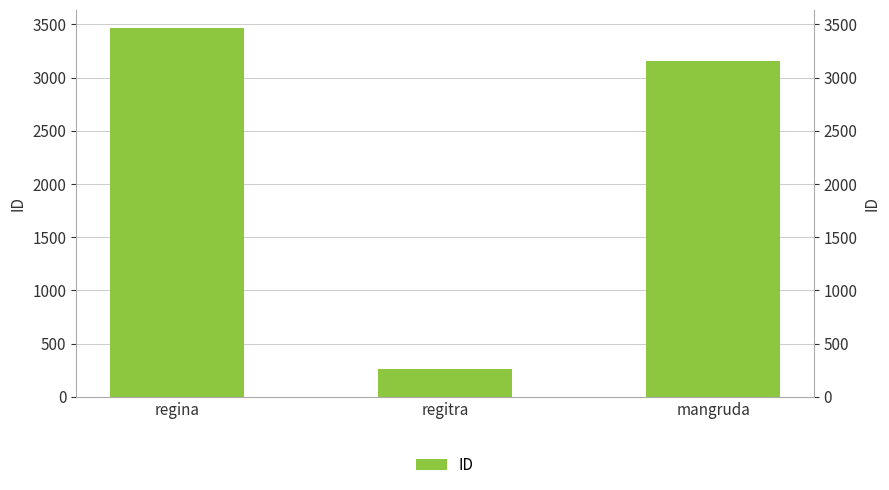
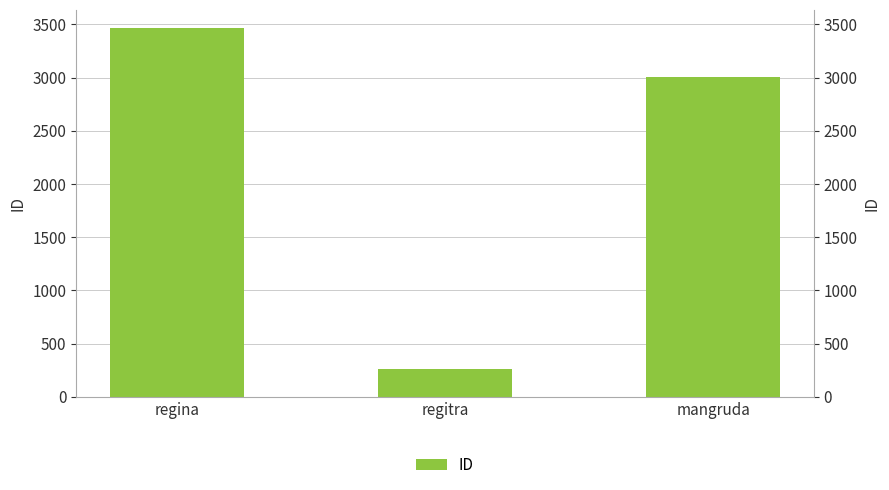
  {
    "regina": 3460,
    "regitra": 260,
-   "mangruda": 3160
+   "mangruda": 3010
  }
